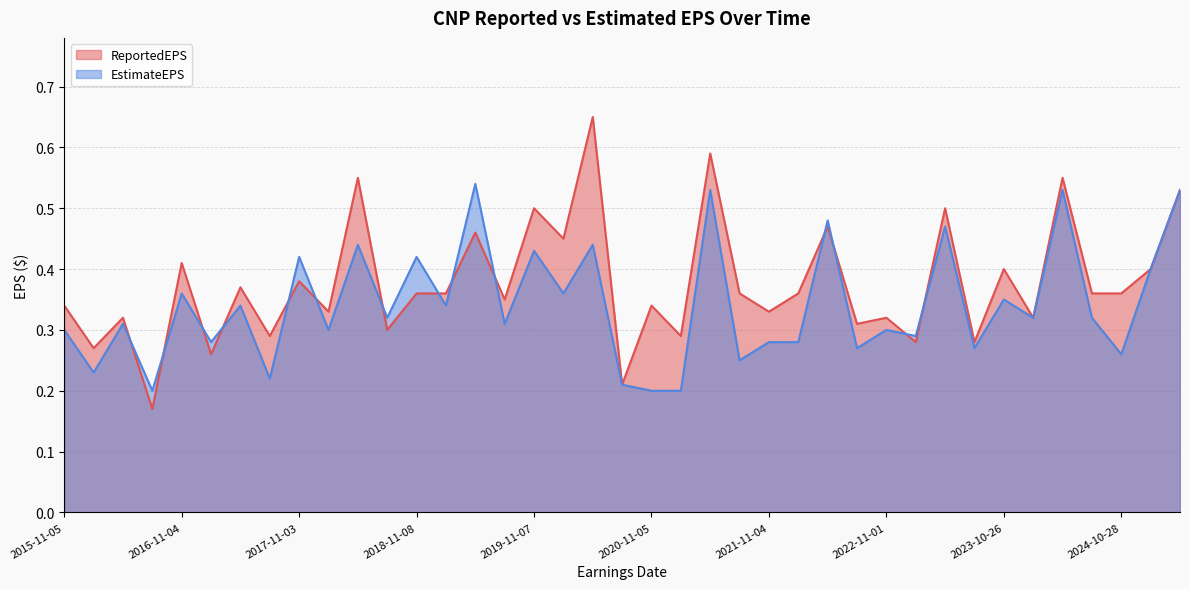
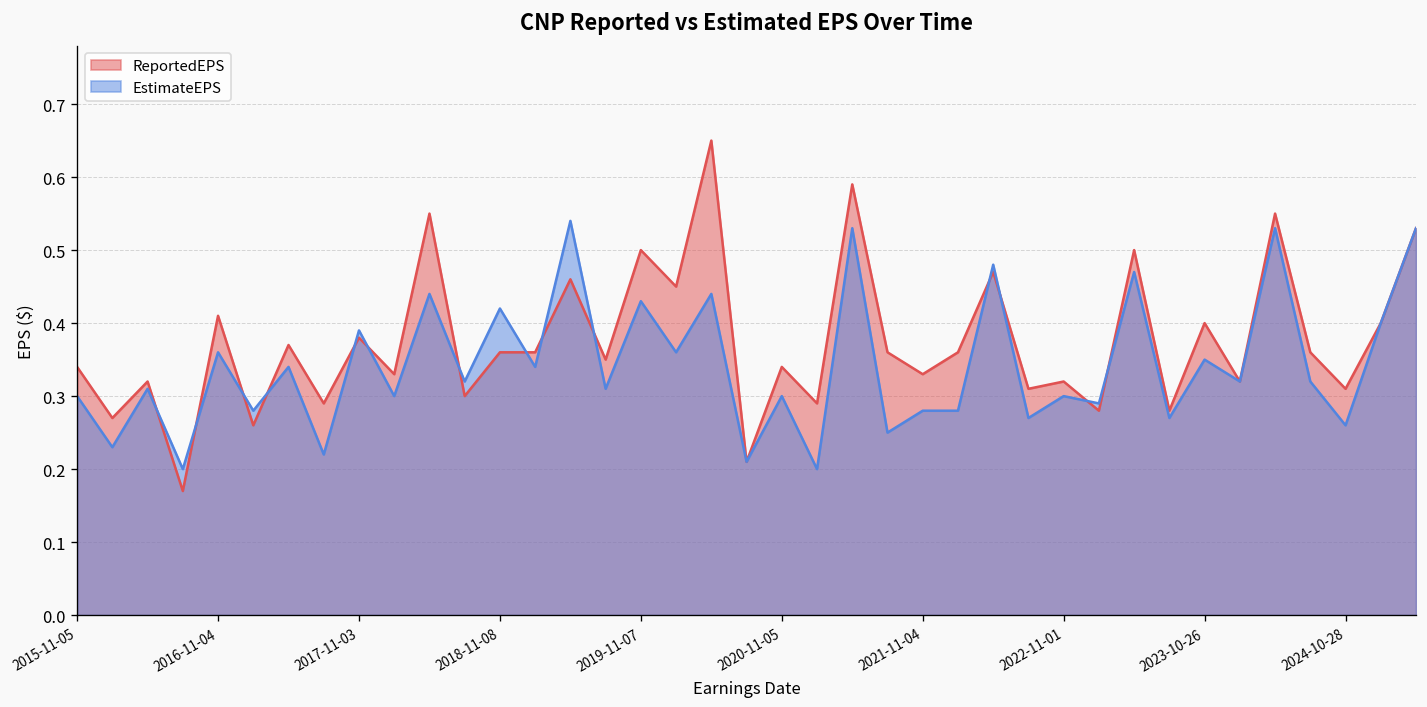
  {
    "ReportedEPS": {
      "2015-11-05": 0.34,
      "2016-11-04": 0.41,
      "2017-11-03": 0.38,
      "2018-11-08": 0.36,
      "2019-11-07": 0.50,
      "2020-11-05": 0.34,
      "2021-11-04": 0.33,
      "2022-11-01": 0.32,
      "2023-10-26": 0.40,
-     "2024-10-28": 0.36
+     "2024-10-28": 0.31
    },
    "EstimateEPS": {
      "2015-11-05": 0.30,
      "2016-11-04": 0.36,
-     "2017-11-03": 0.42,
+     "2017-11-03": 0.39,
      "2018-11-08": 0.42,
      "2019-11-07": 0.43,
-     "2020-11-05": 0.2,
+     "2020-11-05": 0.3,
      "2021-11-04": 0.28,
      "2022-11-01": 0.30,
      "2023-10-26": 0.35,
      "2024-10-28": 0.26
    }
  }
